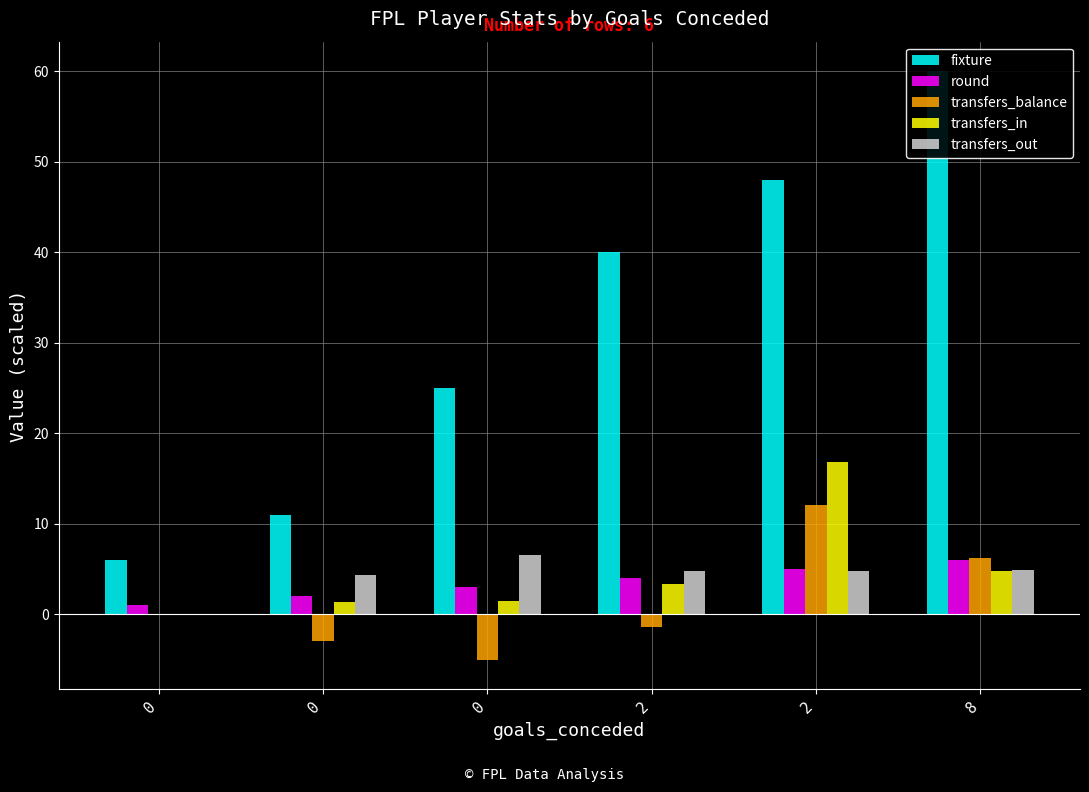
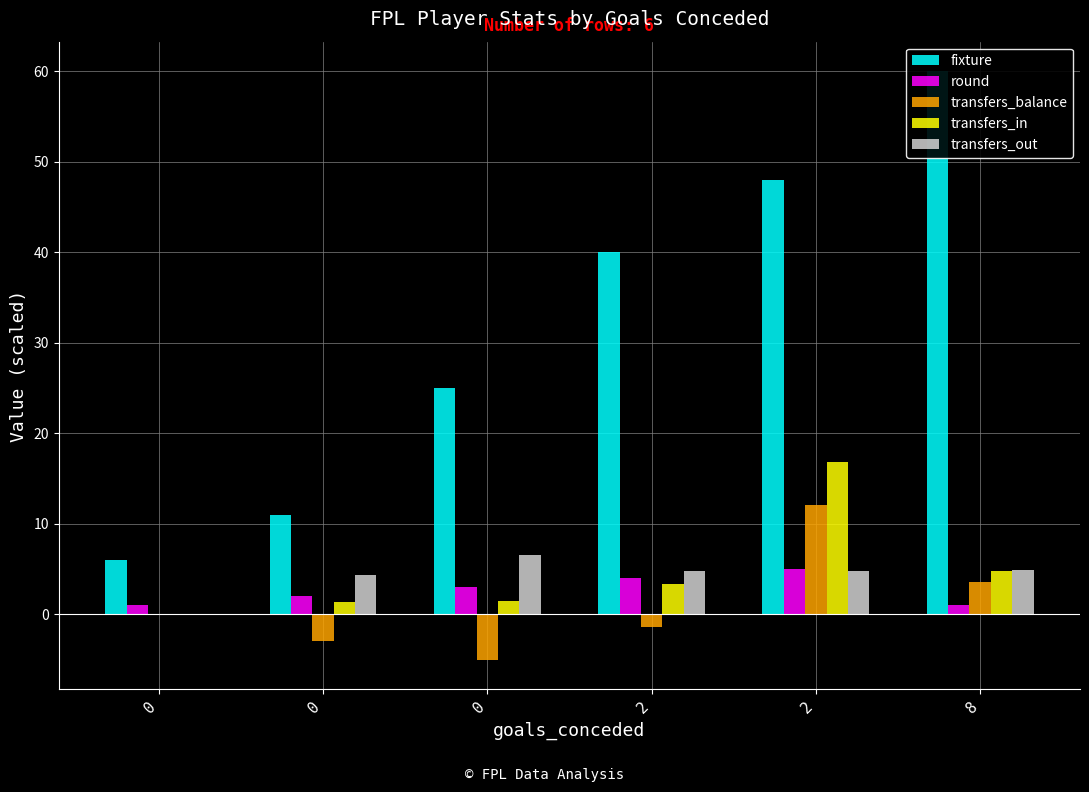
  {
    "round": {
-     "8": 6
+     "8": 1
    },
    "transfers_balance": {
-     "8": 6
+     "8": 4
    },
    "transfers_in": {
      "8": 5
    },
    "transfers_out": {
      "8": 5
    }
  }
